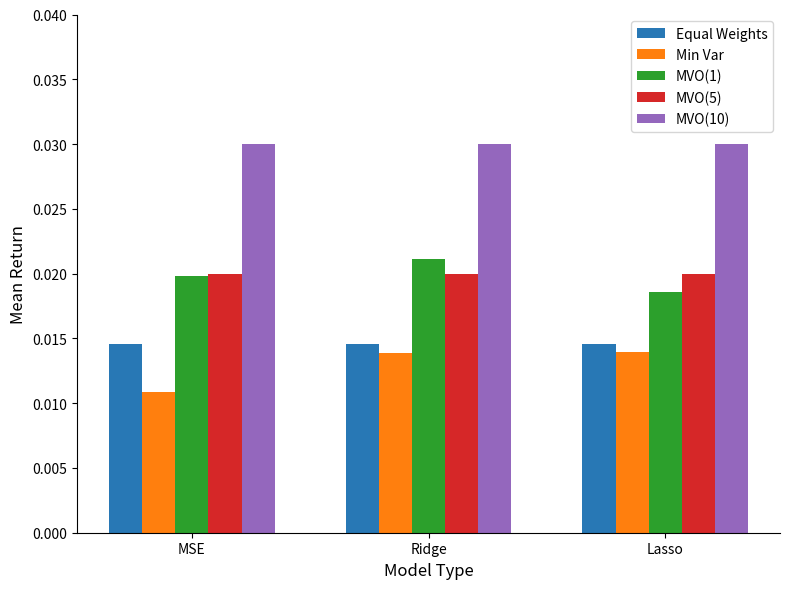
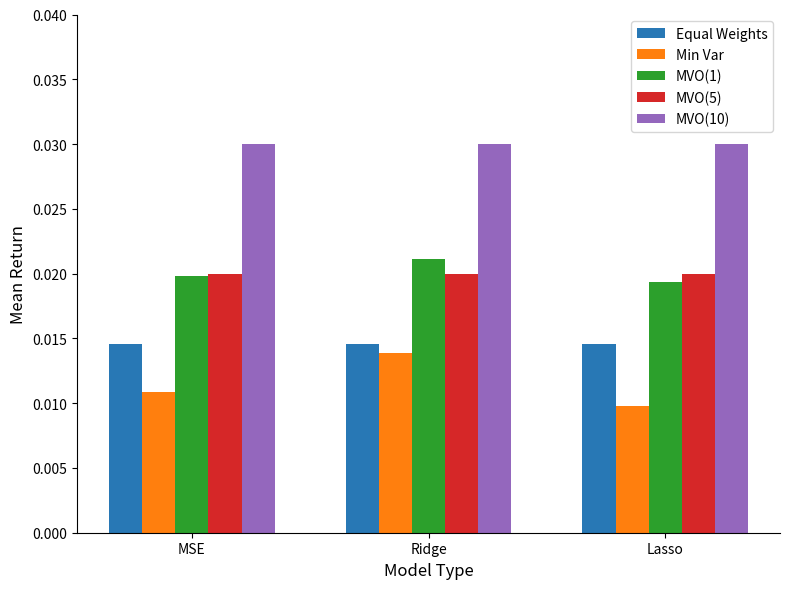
  {
    "Equal Weights": {
      "MSE": 0.0145,
      "Ridge": 0.0145,
      "Lasso": 0.0145
    },
    "Min Var": {
      "MSE": 0.0109,
      "Ridge": 0.0139,
-     "Lasso": 0.0139
+     "Lasso": 0.0098
    },
    "MVO(1)": {
      "MSE": 0.0198,
      "Ridge": 0.0211,
-     "Lasso": 0.0186
+     "Lasso": 0.0194
    },
    "MVO(5)": {
      "MSE": 0.0200,
      "Ridge": 0.0200,
      "Lasso": 0.0200
    },
    "MVO(10)": {
      "MSE": 0.0300,
      "Ridge": 0.0300,
      "Lasso": 0.0300
    }
  }
